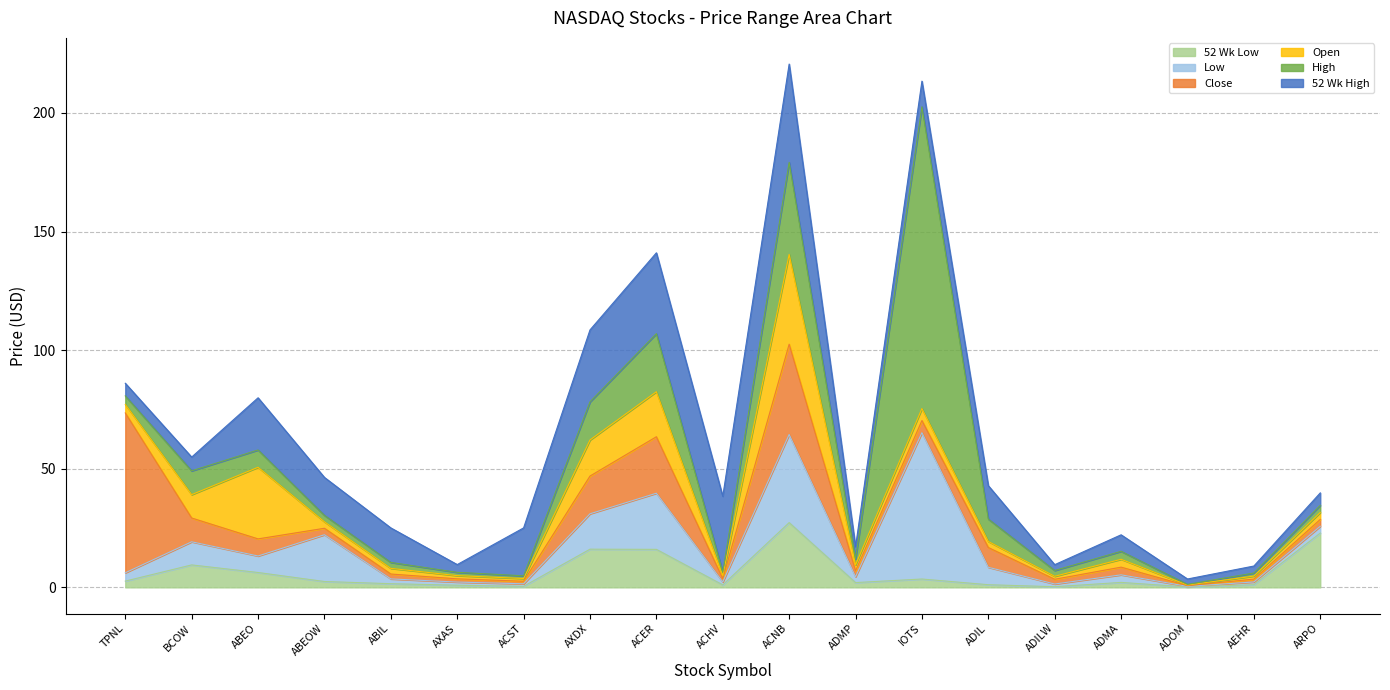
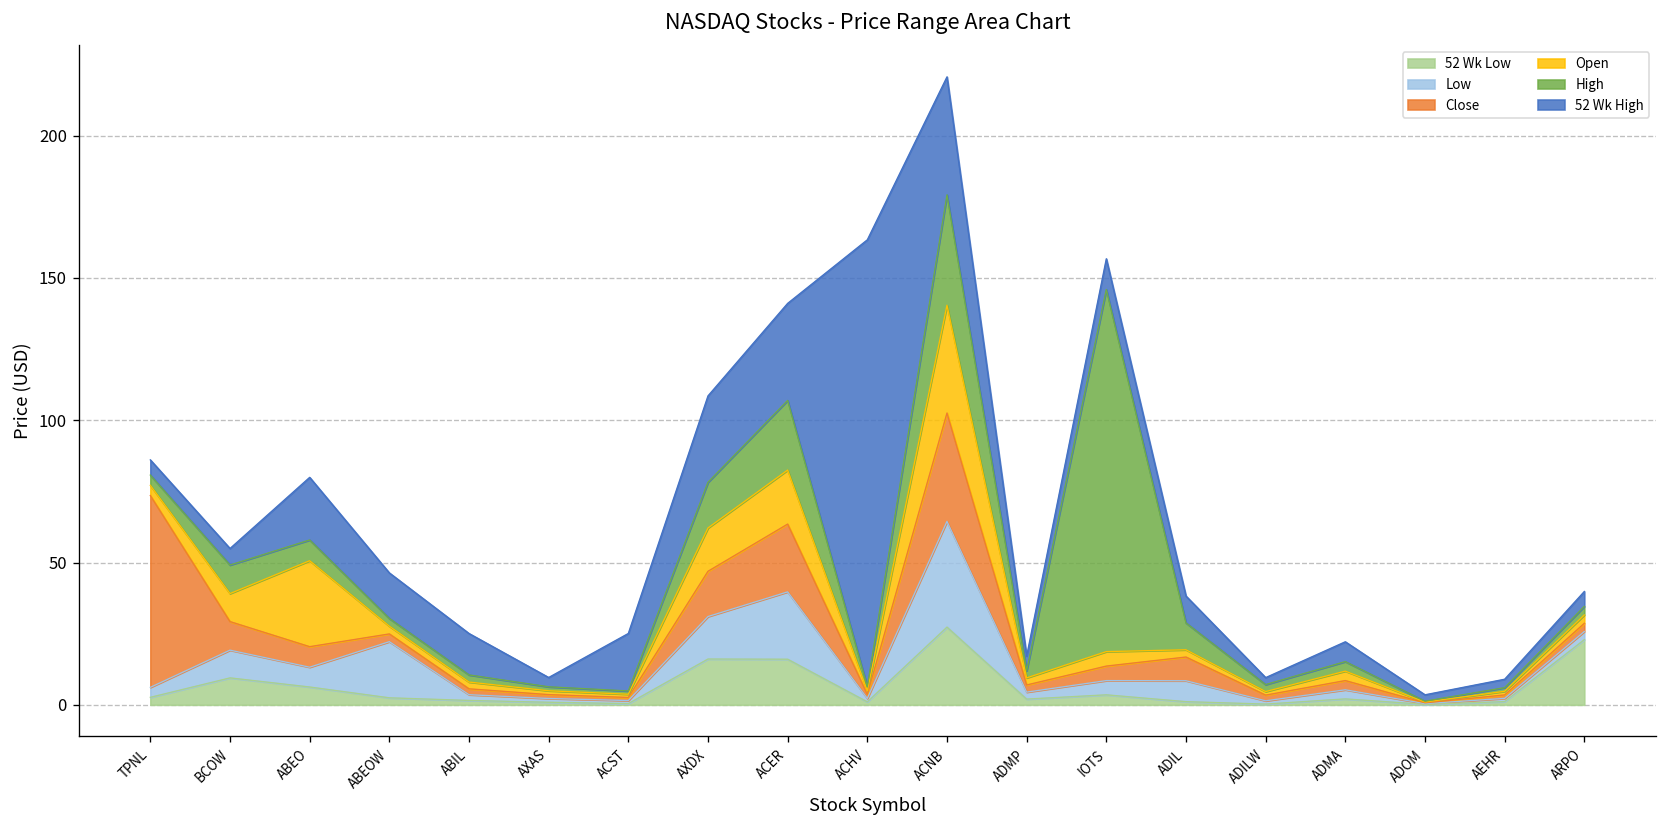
  {
    "52 Wk Low": {
      "TPNL": 3,
      "BCOW": 9,
      "ABEO": 6,
      "ABEOW": 2,
      "ABIL": 2,
      "AXAS": 1,
      "AXDX": 16,
      "ACER": 16,
      "ACHV": 1,
      "ACNB": 27,
      "ADMP": 2,
      "IOTS": 4,
      "ADIL": 1,
      "ADILW": 0,
      "ADMA": 2,
      "AEHR": 1,
      "ARPO": 23
    },
    "Low": {
      "TPNL": 4,
      "BCOW": 10,
      "ABEO": 7,
      "ABEOW": 20,
      "ABIL": 2,
      "AXAS": 1,
      "AXDX": 15,
      "ACER": 24,
      "ACHV": 1,
      "ACNB": 37,
      "ADMP": 2,
-     "IOTS": 62,
+     "IOTS": 5,
      "ADIL": 7,
      "ADILW": 1,
      "ADMA": 3,
      "AEHR": 1,
      "ARPO": 3
    },
    "Close": {
      "TPNL": 67,
      "BCOW": 10,
      "ABEO": 7,
      "ABEOW": 3,
      "ABIL": 2,
      "AXAS": 1,
      "ACST": 1,
      "AXDX": 16,
      "ACER": 24,
      "ACHV": 1,
      "ACNB": 38,
      "ADMP": 3,
      "IOTS": 5,
      "ADIL": 8,
      "ADILW": 2,
      "ADMA": 3,
      "AEHR": 1,
      "ARPO": 3
    },
    "Open": {
      "TPNL": 4,
      "BCOW": 10,
      "ABEO": 30,
      "ABEOW": 3,
      "ABIL": 2,
      "AXAS": 1,
      "ACST": 1,
      "AXDX": 15,
      "ACER": 19,
      "ACHV": 1,
      "ACNB": 38,
      "ADMP": 2,
      "IOTS": 5,
      "ADIL": 3,
      "ADILW": 1,
      "ADMA": 3,
      "AEHR": 1,
      "ARPO": 3
    },
    "High": {
      "TPNL": 4,
      "BCOW": 10,
      "ABEO": 7,
      "ABEOW": 3,
      "ABIL": 3,
      "AXAS": 1,
      "ACST": 1,
      "AXDX": 16,
      "ACER": 24,
      "ACHV": 1,
      "ACNB": 39,
      "ADMP": 3,
      "IOTS": 127,
      "ADIL": 9,
      "ADILW": 2,
      "ADMA": 3,
      "AEHR": 1,
      "ARPO": 3
    },
    "52 Wk High": {
      "TPNL": 5,
      "BCOW": 6,
      "ABEO": 22,
      "ABEOW": 16,
      "ABIL": 15,
      "AXAS": 3,
      "ACST": 20,
      "AXDX": 30,
      "ACER": 34,
-     "ACHV": 32,
+     "ACHV": 157,
      "ACNB": 41,
      "ADMP": 5,
      "IOTS": 11,
-     "ADIL": 14,
+     "ADIL": 9,
      "ADILW": 2,
      "ADMA": 7,
      "ADOM": 2,
      "AEHR": 3,
      "ARPO": 5
    }
  }
